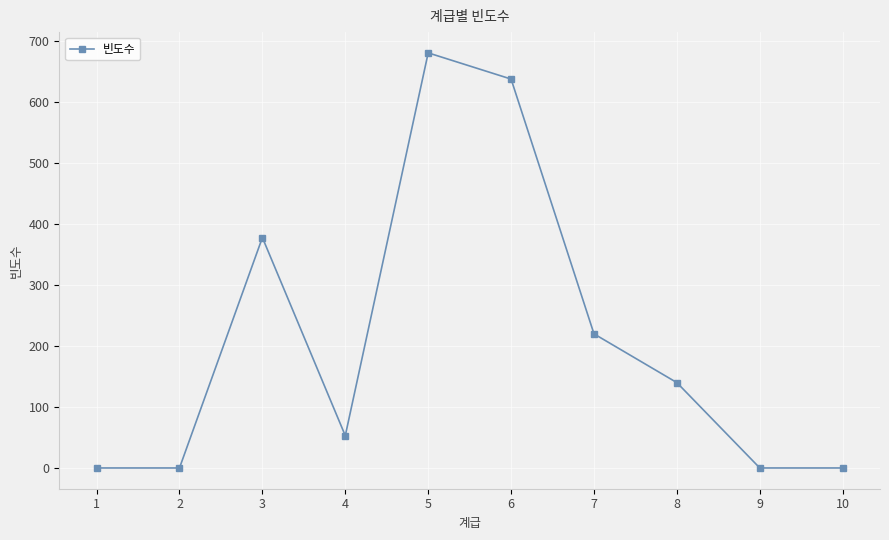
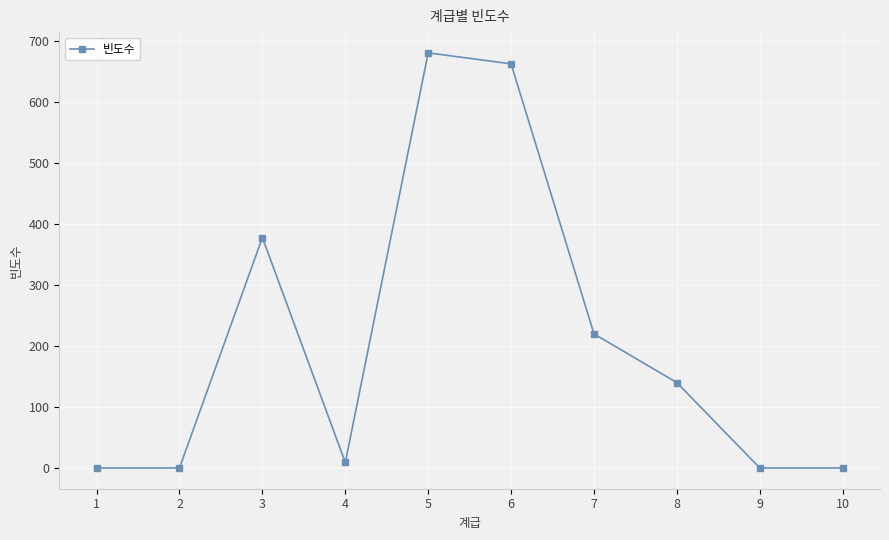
  {
    "1": 0,
    "2": 0,
    "3": 380,
-   "4": 50,
+   "4": 10,
    "5": 680,
-   "6": 640,
+   "6": 660,
    "7": 220,
    "8": 140,
    "9": 0,
    "10": 0
  }
